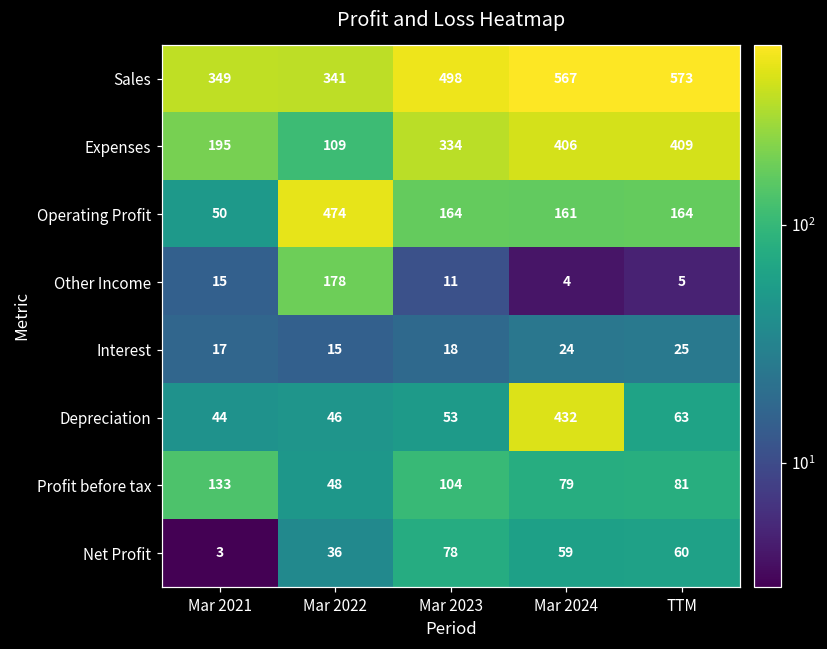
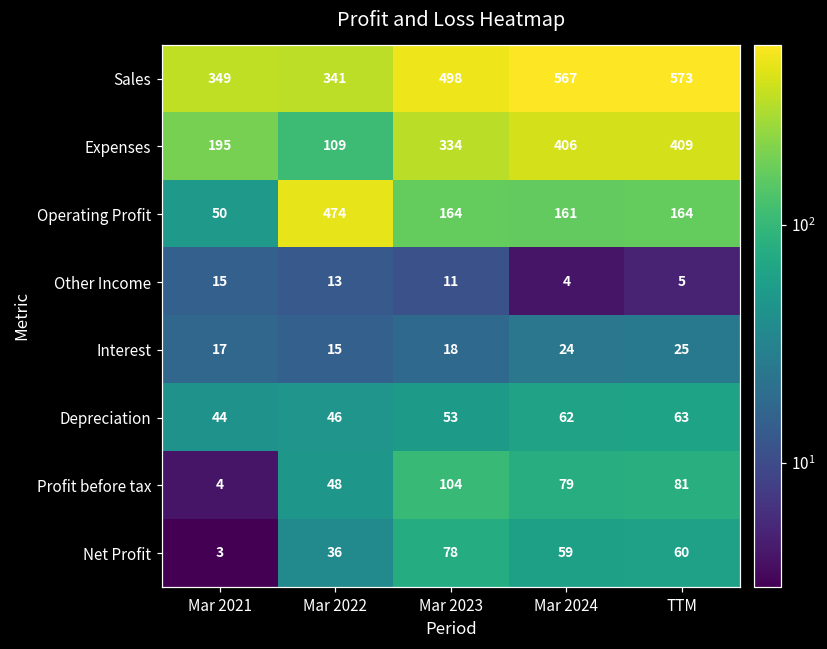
  {
    "Sales": {
      "Mar 2021": 349,
      "Mar 2022": 341,
      "Mar 2023": 498,
      "Mar 2024": 567,
      "TTM": 573
    },
    "Expenses": {
      "Mar 2021": 195,
      "Mar 2022": 109,
      "Mar 2023": 334,
      "Mar 2024": 406,
      "TTM": 409
    },
    "Operating Profit": {
      "Mar 2021": 50,
      "Mar 2022": 474,
      "Mar 2023": 164,
      "Mar 2024": 161,
      "TTM": 164
    },
    "Other Income": {
      "Mar 2021": 15,
-     "Mar 2022": 178,
+     "Mar 2022": 13,
      "Mar 2023": 11,
      "Mar 2024": 4,
      "TTM": 5
    },
    "Interest": {
      "Mar 2021": 17,
      "Mar 2022": 15,
      "Mar 2023": 18,
      "Mar 2024": 24,
      "TTM": 25
    },
    "Depreciation": {
      "Mar 2021": 44,
      "Mar 2022": 46,
      "Mar 2023": 53,
-     "Mar 2024": 432,
+     "Mar 2024": 62,
      "TTM": 63
    },
    "Profit before tax": {
-     "Mar 2021": 133,
+     "Mar 2021": 4,
      "Mar 2022": 48,
      "Mar 2023": 104,
      "Mar 2024": 79,
      "TTM": 81
    },
    "Net Profit": {
      "Mar 2021": 3,
      "Mar 2022": 36,
      "Mar 2023": 78,
      "Mar 2024": 59,
      "TTM": 60
    }
  }
